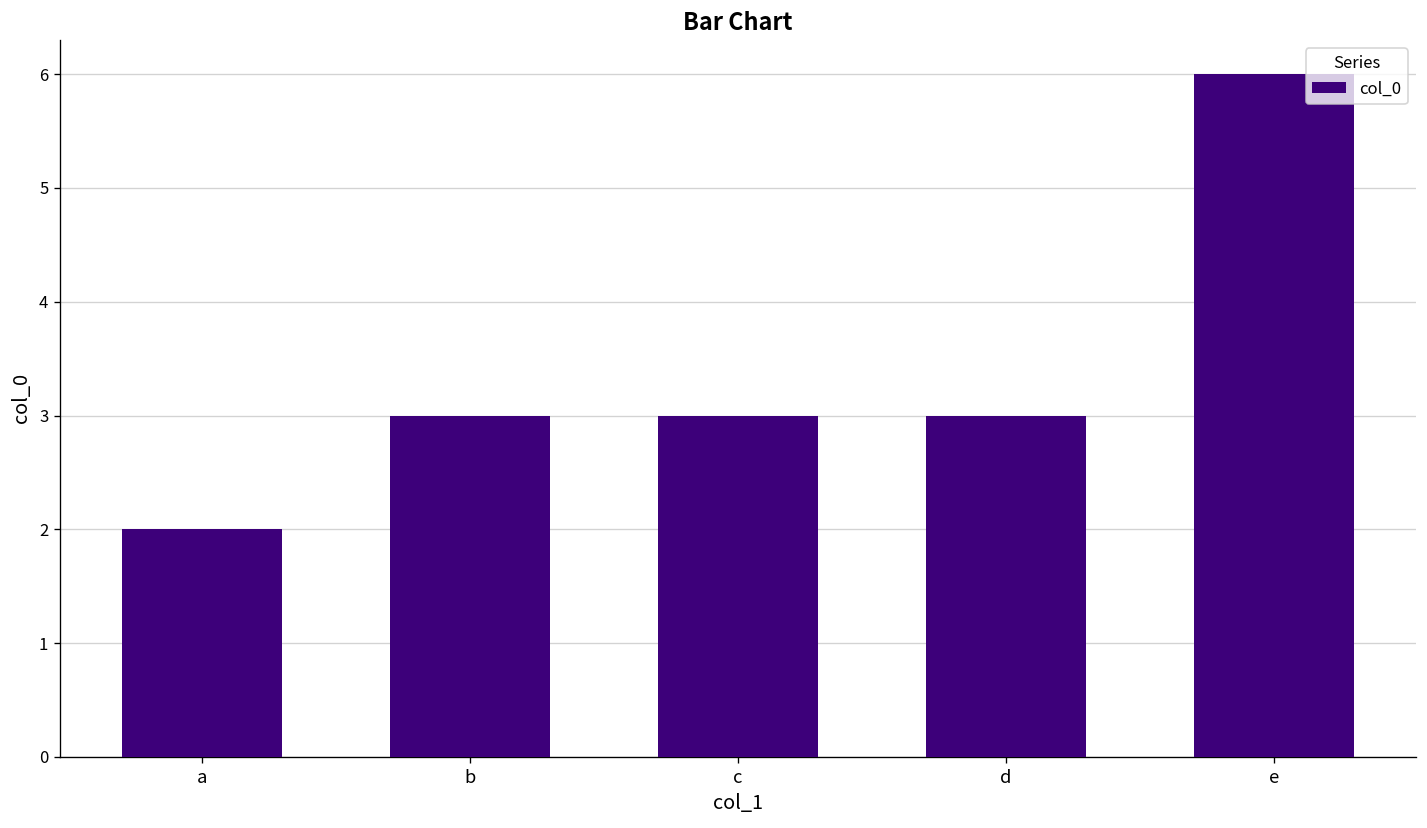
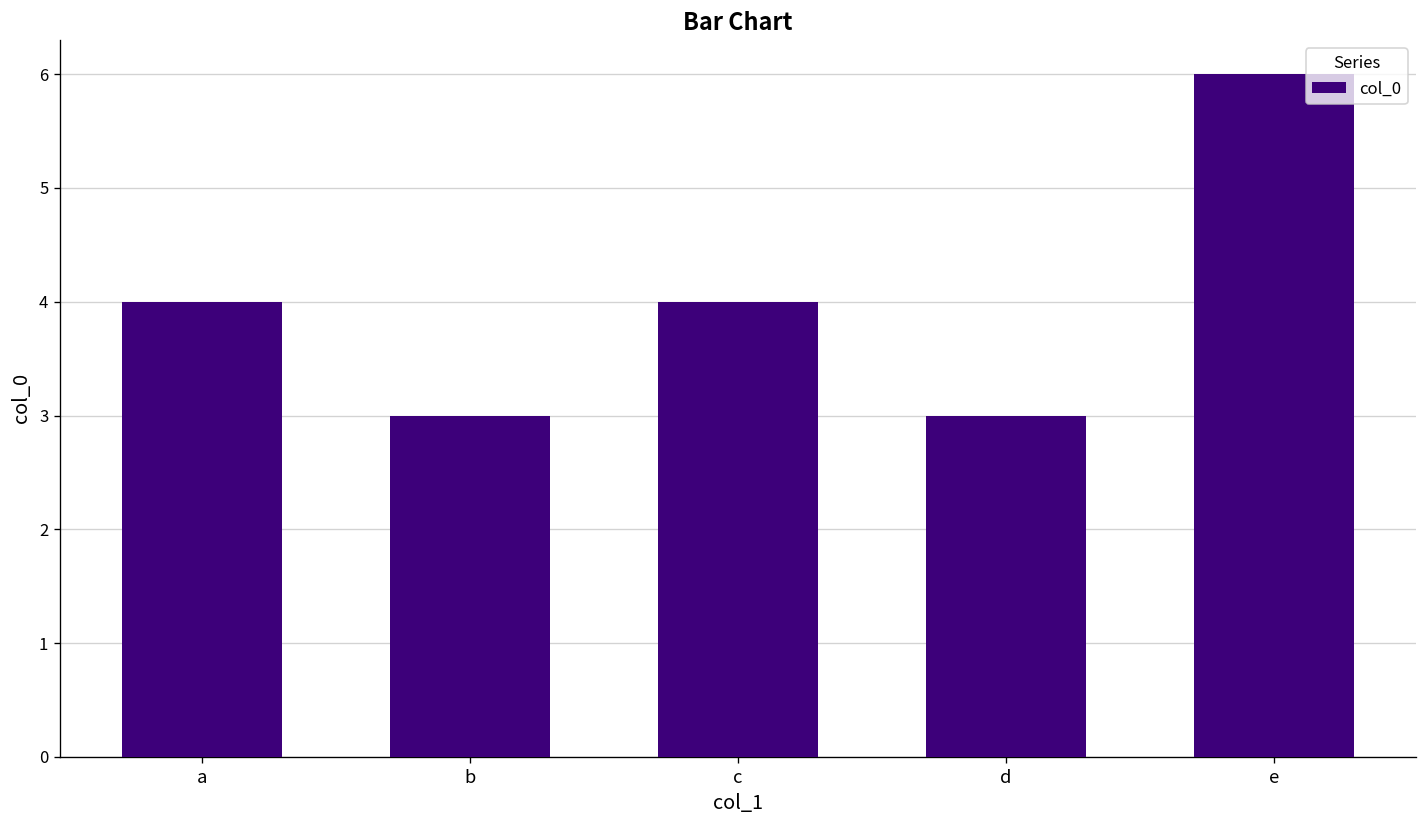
  {
-   "a": 2,
+   "a": 4,
    "b": 3,
-   "c": 3,
+   "c": 4,
    "d": 3,
    "e": 6
  }
